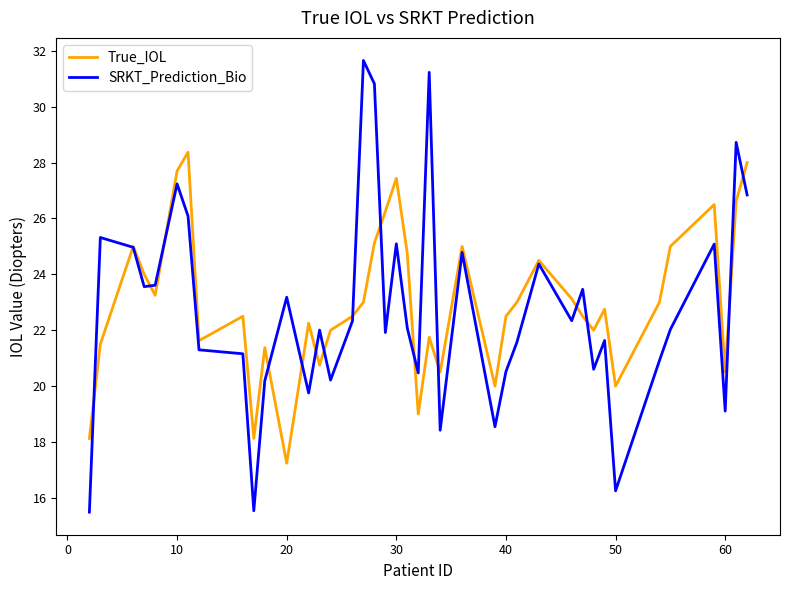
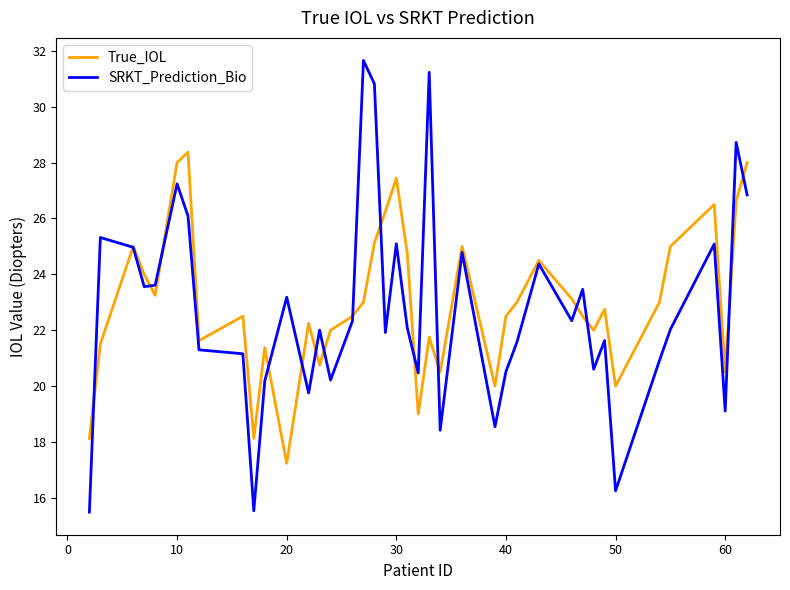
  {
    "True_IOL": {
-     "10": 27.7,
+     "10": 28.0,
      "20": 17.2,
      "30": 27.4,
      "40": 22.5,
      "50": 20.0,
      "60": 20.5
    },
    "SRKT_Prediction_Bio": {
      "10": 27.2,
      "20": 23.2,
      "30": 25.1,
      "40": 20.5,
      "50": 16.2,
      "60": 19.1
    }
  }
